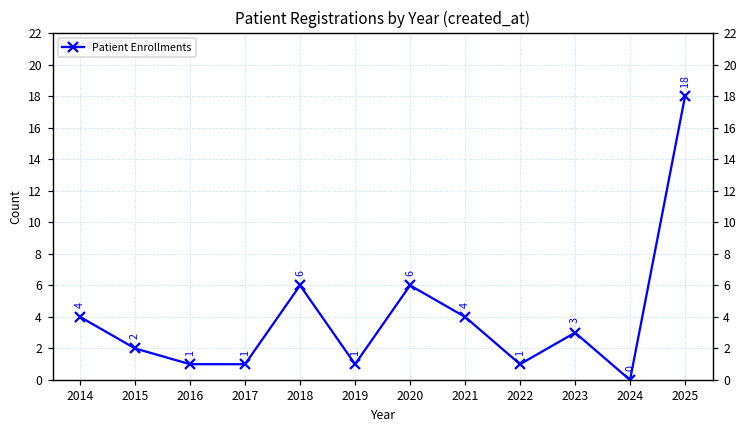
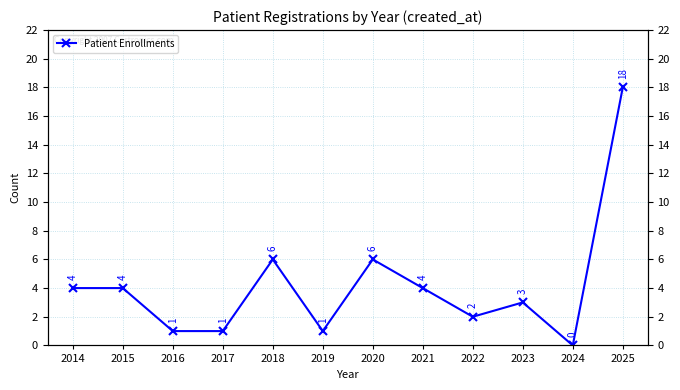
  {
    "2014": 4,
-   "2015": 2,
+   "2015": 4,
    "2016": 1,
    "2017": 1,
    "2018": 6,
    "2019": 1,
    "2020": 6,
    "2021": 4,
-   "2022": 1,
+   "2022": 2,
    "2023": 3,
    "2024": 0,
    "2025": 18
  }
